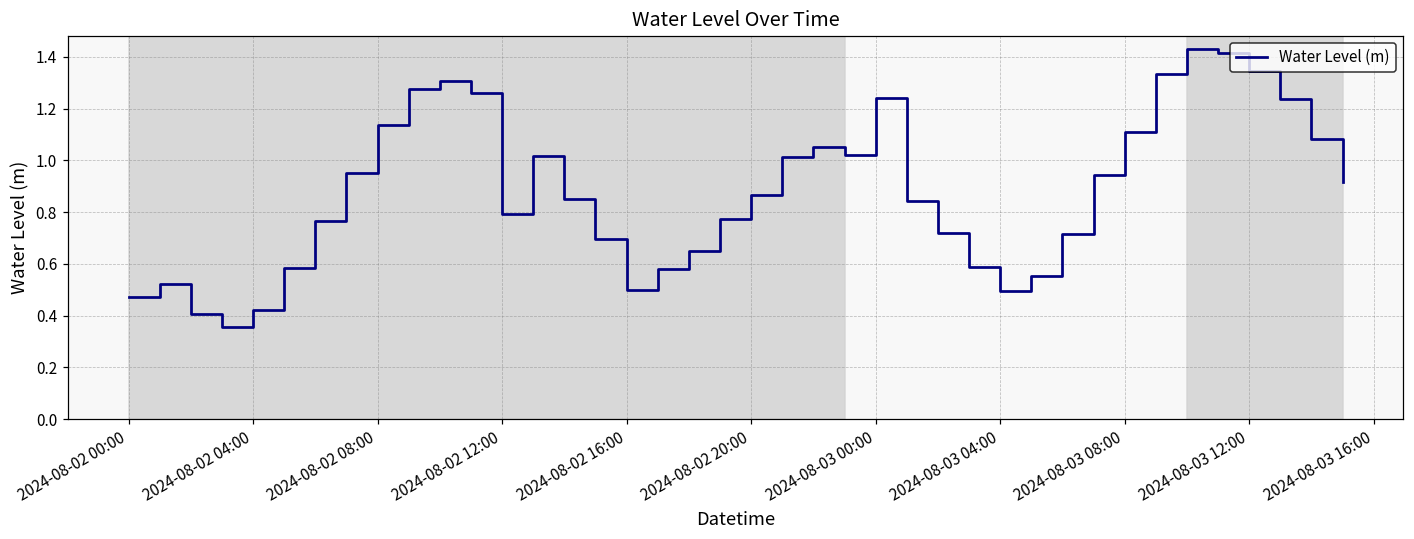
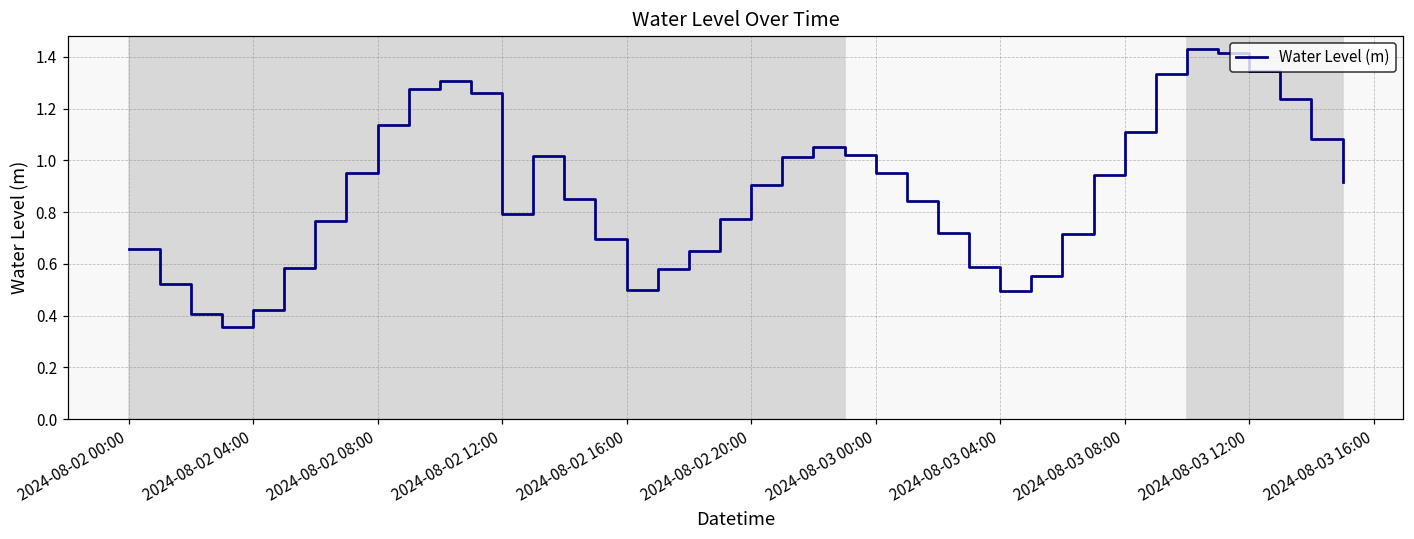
  {
-   "2024-08-02 00:00": 0.47,
+   "2024-08-02 00:00": 0.66,
    "2024-08-02 04:00": 0.42,
    "2024-08-02 08:00": 1.13,
    "2024-08-02 12:00": 0.79,
    "2024-08-02 16:00": 0.50,
-   "2024-08-02 20:00": 0.87,
-   "2024-08-03 00:00": 1.24,
+   "2024-08-02 20:00": 0.90,
+   "2024-08-03 00:00": 0.95,
    "2024-08-03 04:00": 0.50,
    "2024-08-03 08:00": 1.11
  }
